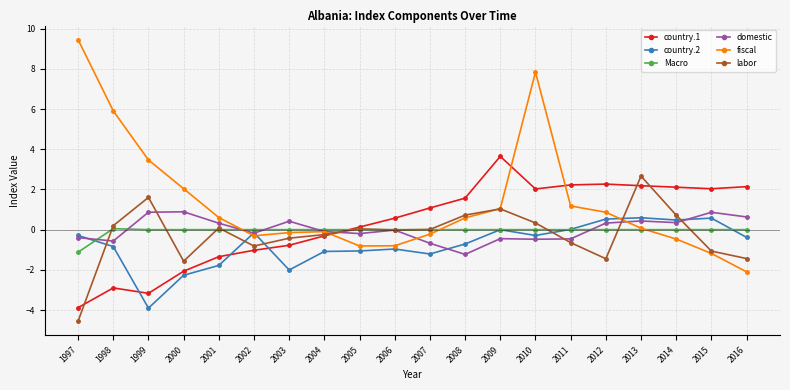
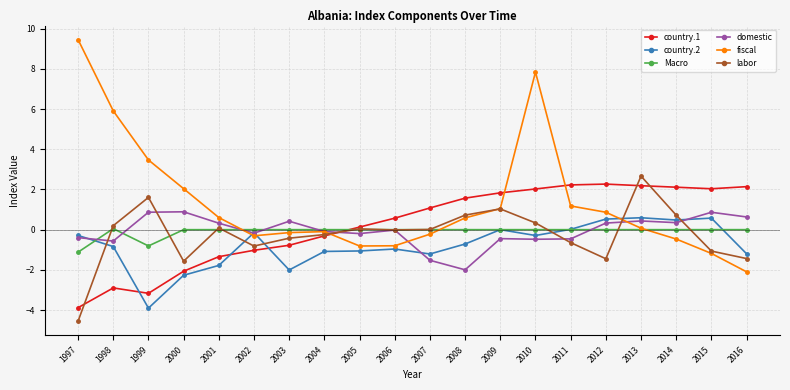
  {
    "country.1": {
      "1997": -3.9,
      "1998": -2.9,
      "1999": -3.2,
      "2000": -2.1,
      "2001": -1.3,
      "2002": -1.0,
      "2003": -0.8,
      "2006": 0.6,
      "2007": 1.1,
      "2008": 1.6,
-     "2009": 3.6,
+     "2009": 1.8,
      "2010": 2.0,
      "2011": 2.2,
      "2012": 2.3,
      "2013": 2.2,
      "2014": 2.1,
      "2015": 2.0,
      "2016": 2.1
    },
    "country.2": {
      "1998": -0.8,
      "1999": -3.9,
      "2000": -2.3,
      "2001": -1.8,
      "2003": -2.0,
      "2004": -1.1,
      "2005": -1.1,
      "2006": -1.0,
      "2007": -1.2,
      "2008": -0.7,
      "2010": -0.3,
      "2012": 0.5,
      "2013": 0.6,
      "2014": 0.5,
      "2015": 0.6,
-     "2016": -0.4
+     "2016": -1.2
    },
    "Macro": {
      "1997": -1.1,
      "1998": 0.1,
-     "1999": 0.0,
+     "1999": -0.8,
      "2000": 0.0,
      "2002": 0.0,
      "2003": 0.0,
      "2008": 0.0,
      "2010": 0.0,
      "2012": 0.0,
      "2014": 0.0,
      "2015": 0.0,
      "2016": 0.0
    },
    "domestic": {
      "1998": -0.6,
      "1999": 0.9,
      "2000": 0.9,
      "2001": 0.3,
      "2003": 0.4,
      "2005": -0.2,
-     "2007": -0.7,
-     "2008": -1.2,
+     "2007": -1.5,
+     "2008": -2.0,
      "2009": -0.4,
      "2010": -0.5,
      "2011": -0.5,
      "2012": 0.3,
      "2013": 0.4,
      "2014": 0.3,
      "2015": 0.9,
      "2016": 0.6
    },
    "fiscal": {
      "1997": 9.5,
      "1998": 5.9,
      "1999": 3.5,
      "2000": 2.0,
      "2001": 0.6,
      "2002": -0.3,
      "2003": -0.1,
      "2005": -0.8,
      "2006": -0.8,
      "2007": -0.2,
      "2008": 0.6,
      "2010": 7.8,
      "2011": 1.2,
      "2012": 0.9,
      "2014": -0.5,
      "2016": -2.1
    },
    "labor": {
      "1997": -4.6,
      "1998": 0.2,
      "1999": 1.6,
      "2000": -1.6,
      "2002": -0.8,
      "2003": -0.4,
      "2008": 0.7,
      "2010": 0.3,
      "2011": -0.6,
      "2012": -1.4,
      "2013": 2.7,
      "2014": 0.7,
      "2016": -1.4
    }
  }
